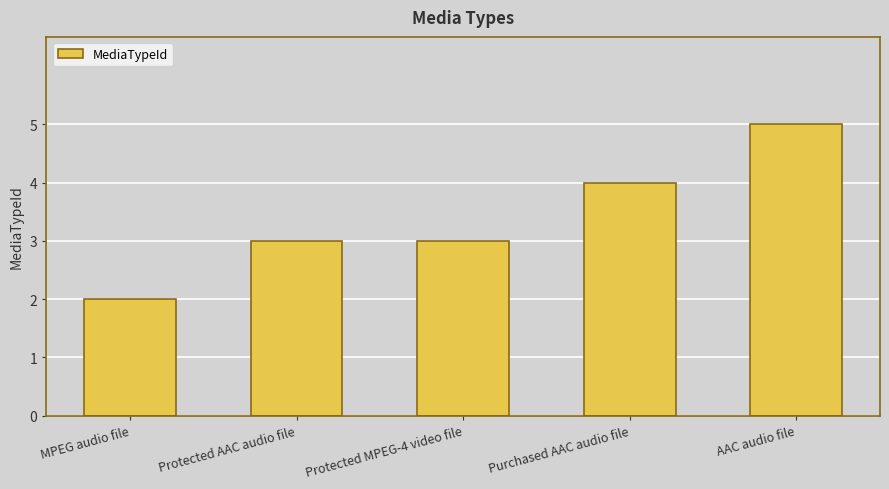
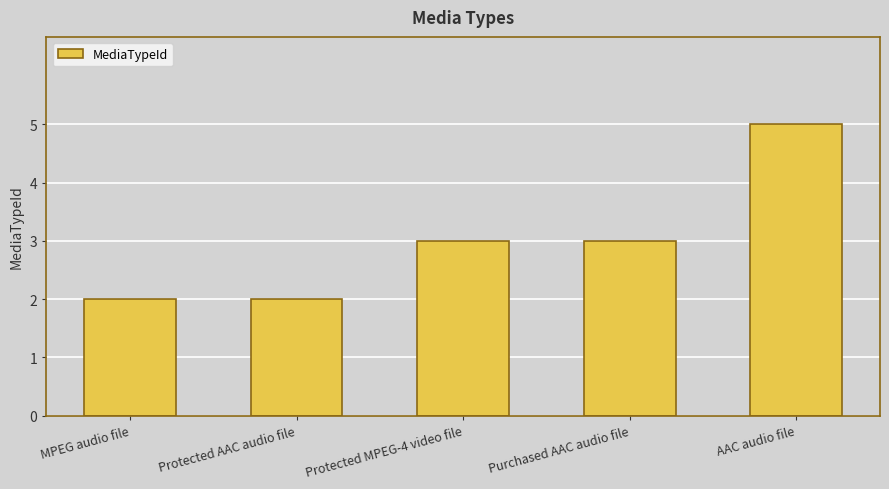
  {
    "MPEG audio file": 2,
-   "Protected AAC audio file": 3,
+   "Protected AAC audio file": 2,
    "Protected MPEG-4 video file": 3,
-   "Purchased AAC audio file": 4,
+   "Purchased AAC audio file": 3,
    "AAC audio file": 5
  }
